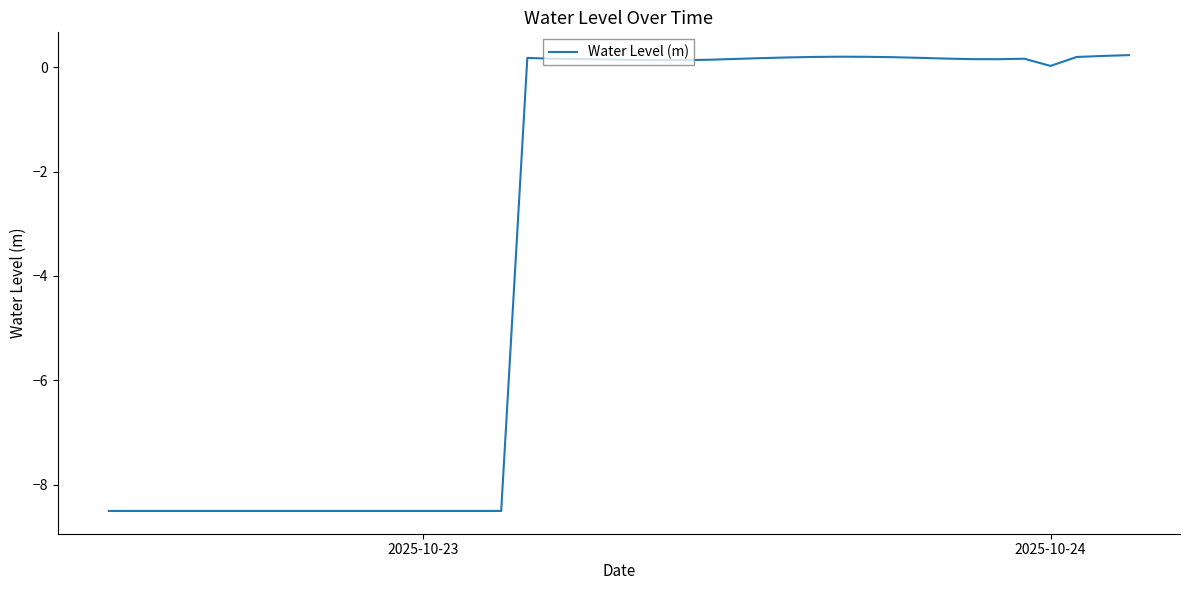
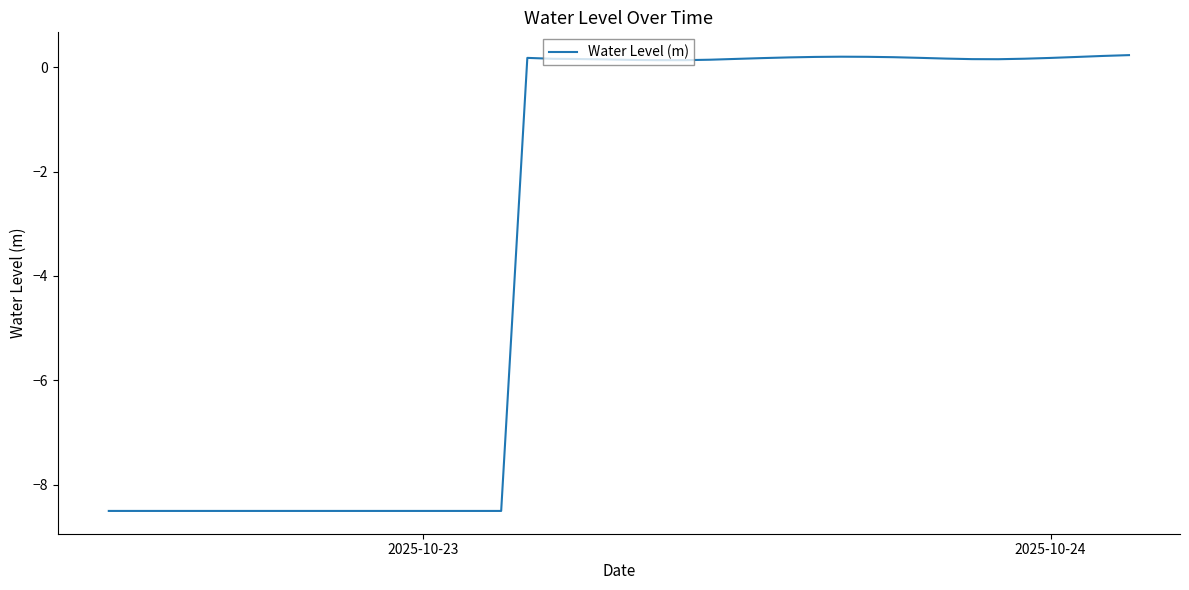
  {
    "2025-10-23": -8.5,
-   "2025-10-24": 0.0
+   "2025-10-24": 0.2
  }
